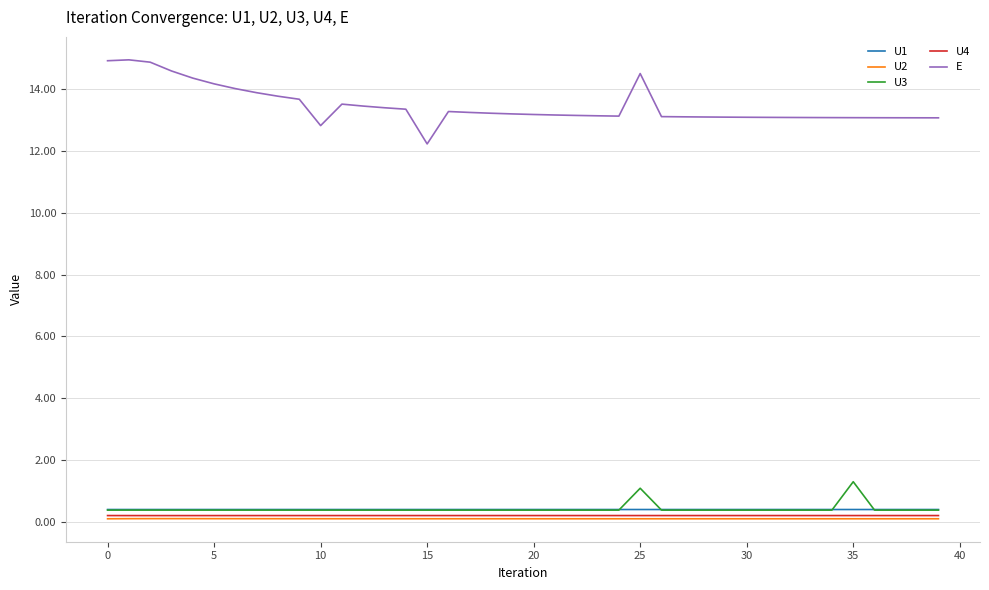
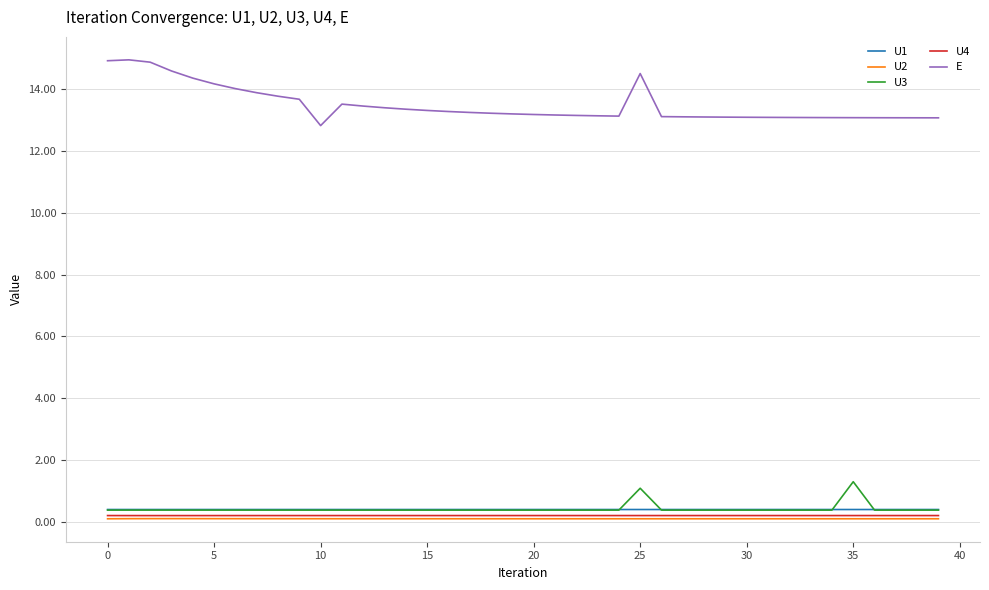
  {
    "U1": {
      "25": 0.4,
      "35": 0.4
    },
    "U2": {
      "0": 0.1,
      "5": 0.1,
      "10": 0.1,
      "15": 0.1,
      "20": 0.1,
      "25": 0.1,
      "30": 0.1,
      "35": 0.1
    },
    "U3": {
      "25": 1.1,
      "35": 1.3
    },
    "U4": {
      "0": 0.2,
      "5": 0.2,
      "10": 0.2,
      "15": 0.2,
      "20": 0.2,
      "25": 0.2,
      "30": 0.2,
      "35": 0.2
    },
    "E": {
      "0": 14.9,
      "5": 14.2,
      "10": 12.8,
-     "15": 12.2,
+     "15": 13.3,
      "20": 13.2,
      "25": 14.5,
      "30": 13.1,
      "35": 13.1
    }
  }
